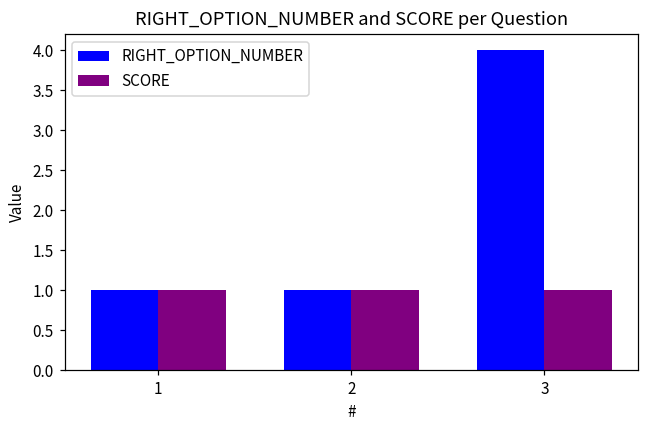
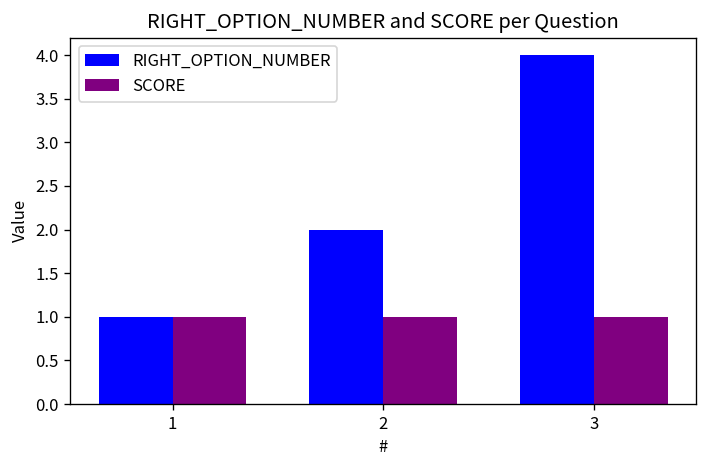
  {
    "RIGHT_OPTION_NUMBER": {
      "1": 1,
-     "2": 1,
+     "2": 2,
      "3": 4
    },
    "SCORE": {
      "1": 1,
      "2": 1,
      "3": 1
    }
  }
